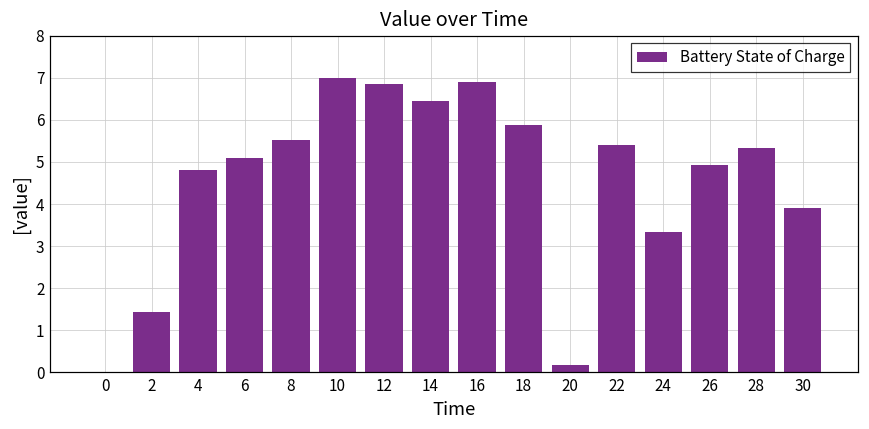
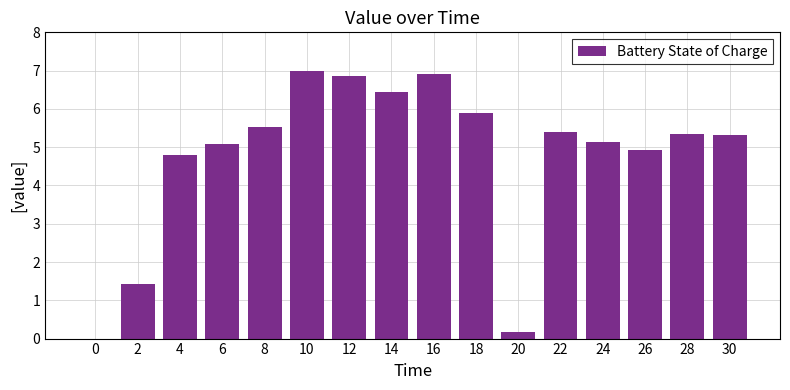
  {
    "0": 0.0,
    "2": 1.4,
    "4": 4.8,
    "6": 5.1,
    "8": 5.5,
    "10": 7.0,
    "12": 6.8,
    "14": 6.4,
    "16": 6.9,
    "18": 5.9,
    "20": 0.2,
    "22": 5.4,
-   "24": 3.3,
+   "24": 5.1,
    "26": 4.9,
    "28": 5.3,
-   "30": 3.9
+   "30": 5.3
  }
